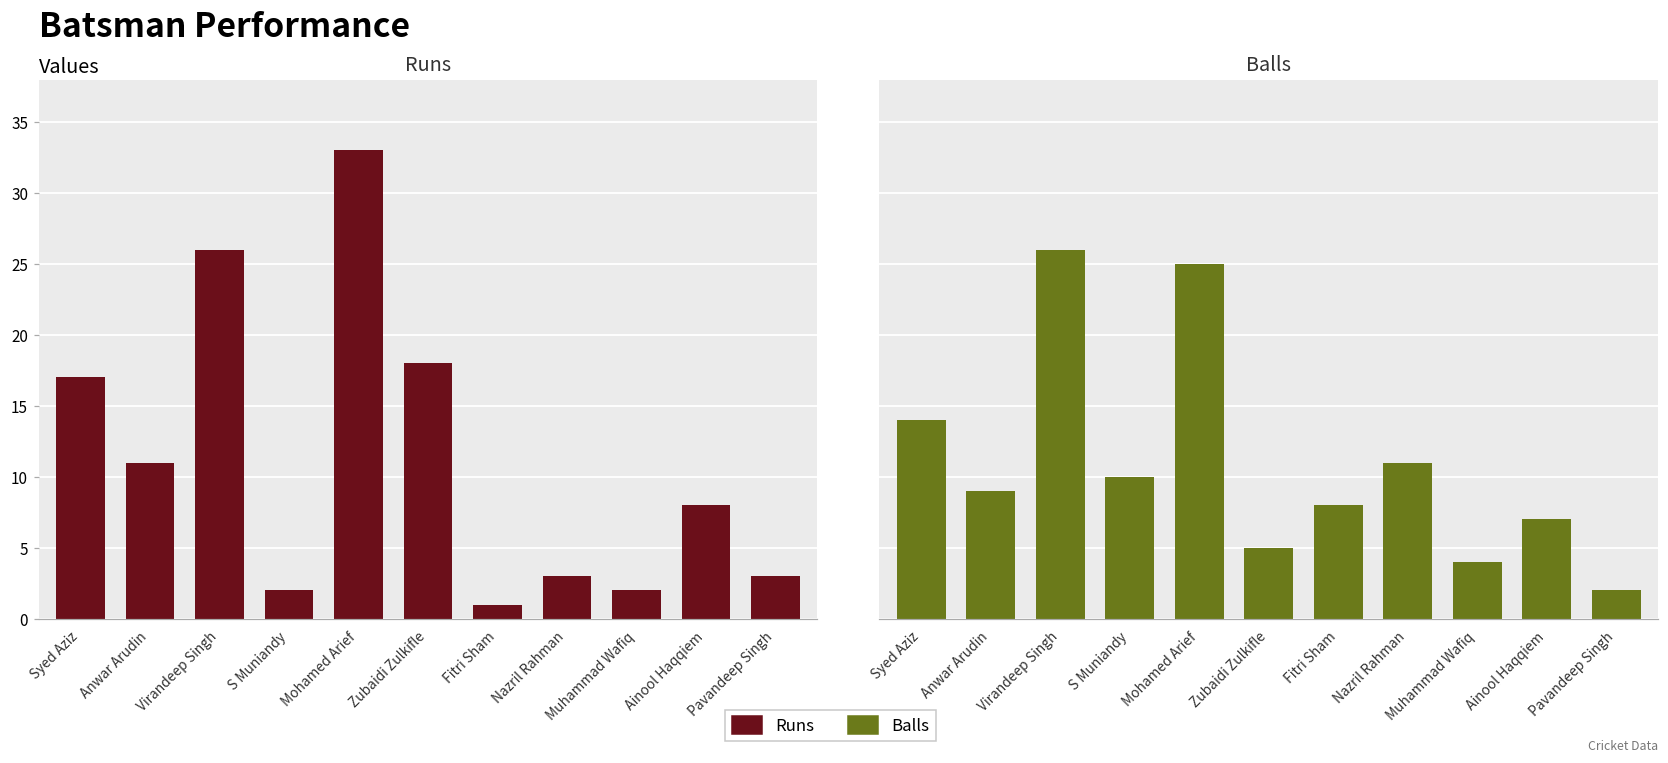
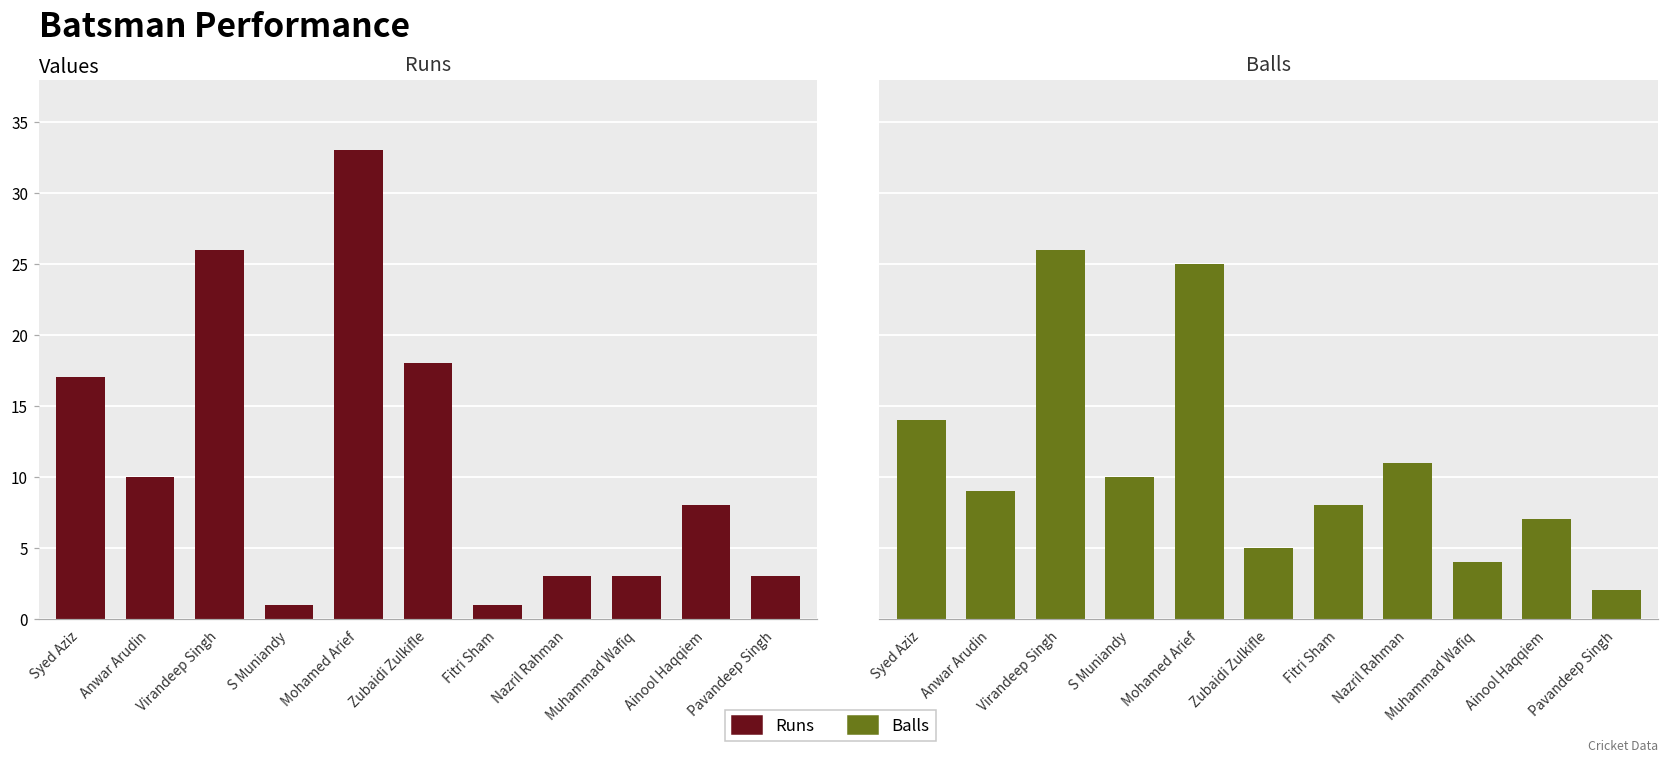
  {
    "Runs": {
      "Syed Aziz": 17,
-     "Anwar Arudin": 11,
+     "Anwar Arudin": 10,
      "Virandeep Singh": 26,
-     "S Muniandy": 2,
+     "S Muniandy": 1,
      "Mohamed Arief": 33,
      "Zubaidi Zulkifle": 18,
      "Fitri Sham": 1,
      "Nazril Rahman": 3,
-     "Muhammad Wafiq": 2,
+     "Muhammad Wafiq": 3,
      "Ainool Haqqiem": 8,
      "Pavandeep Singh": 3
    }
  }
